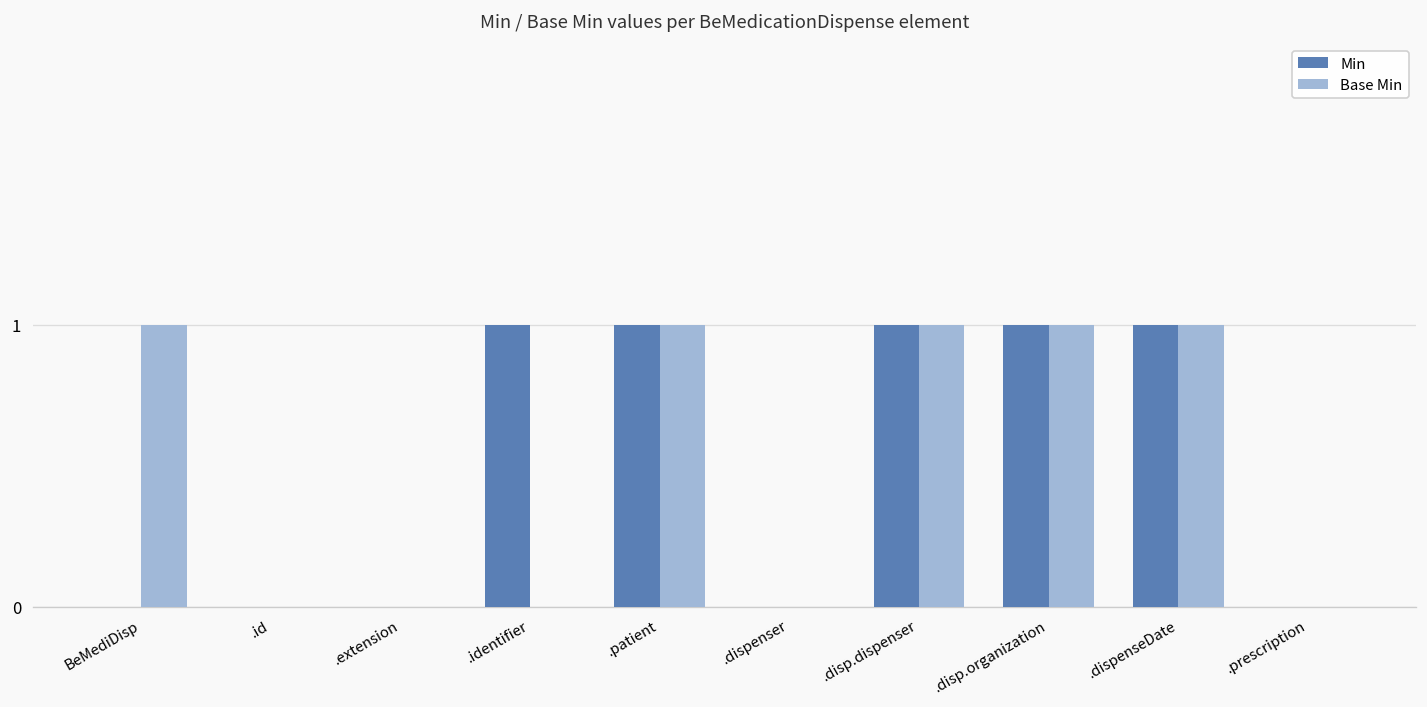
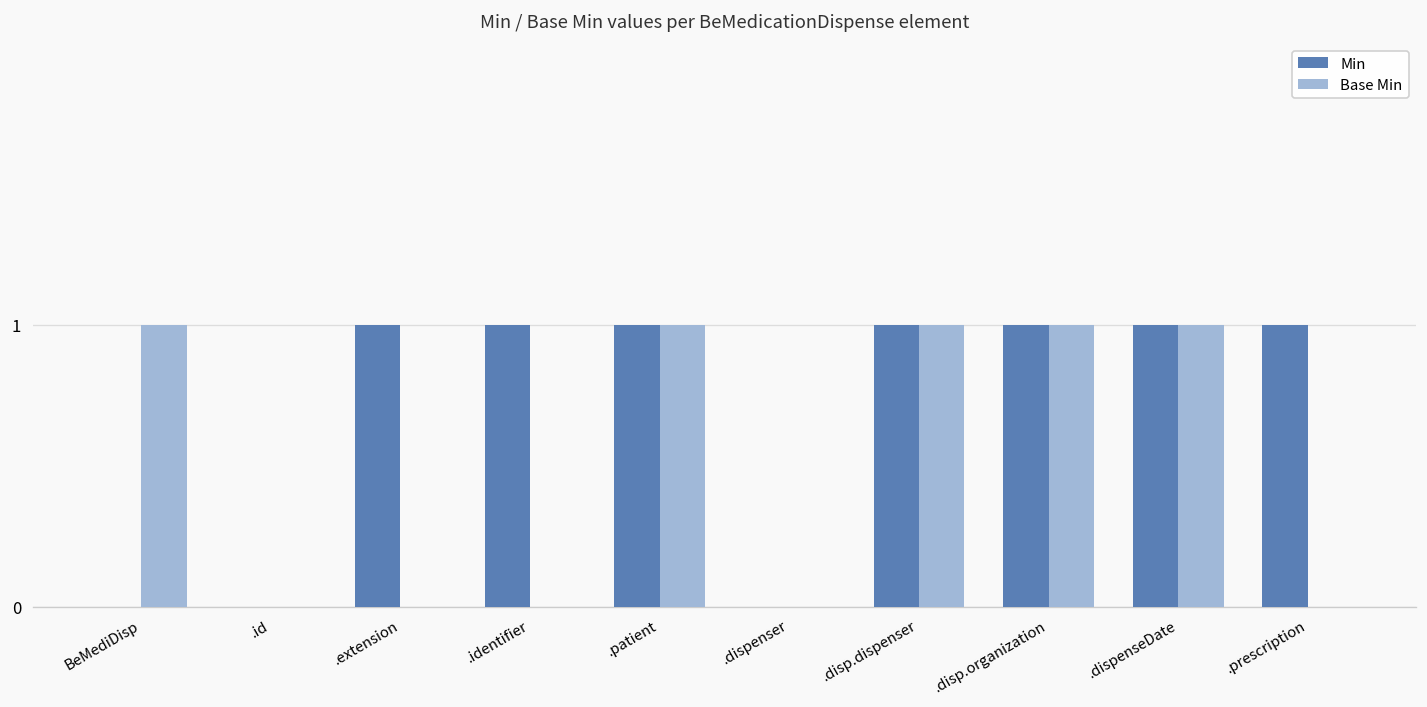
  {
    "Min": {
      "BeMediDisp": 0,
      ".id": 0,
-     ".extension": 0,
+     ".extension": 1,
      ".identifier": 1,
      ".patient": 1,
      ".dispenser": 0,
      ".disp.dispenser": 1,
      ".disp.organization": 1,
      ".dispenseDate": 1,
-     ".prescription": 0
+     ".prescription": 1
    },
    "Base Min": {
      "BeMediDisp": 1,
      ".id": 0,
      ".extension": 0,
      ".identifier": 0,
      ".patient": 1,
      ".dispenser": 0,
      ".disp.dispenser": 1,
      ".disp.organization": 1,
      ".dispenseDate": 1,
      ".prescription": 0
    }
  }
